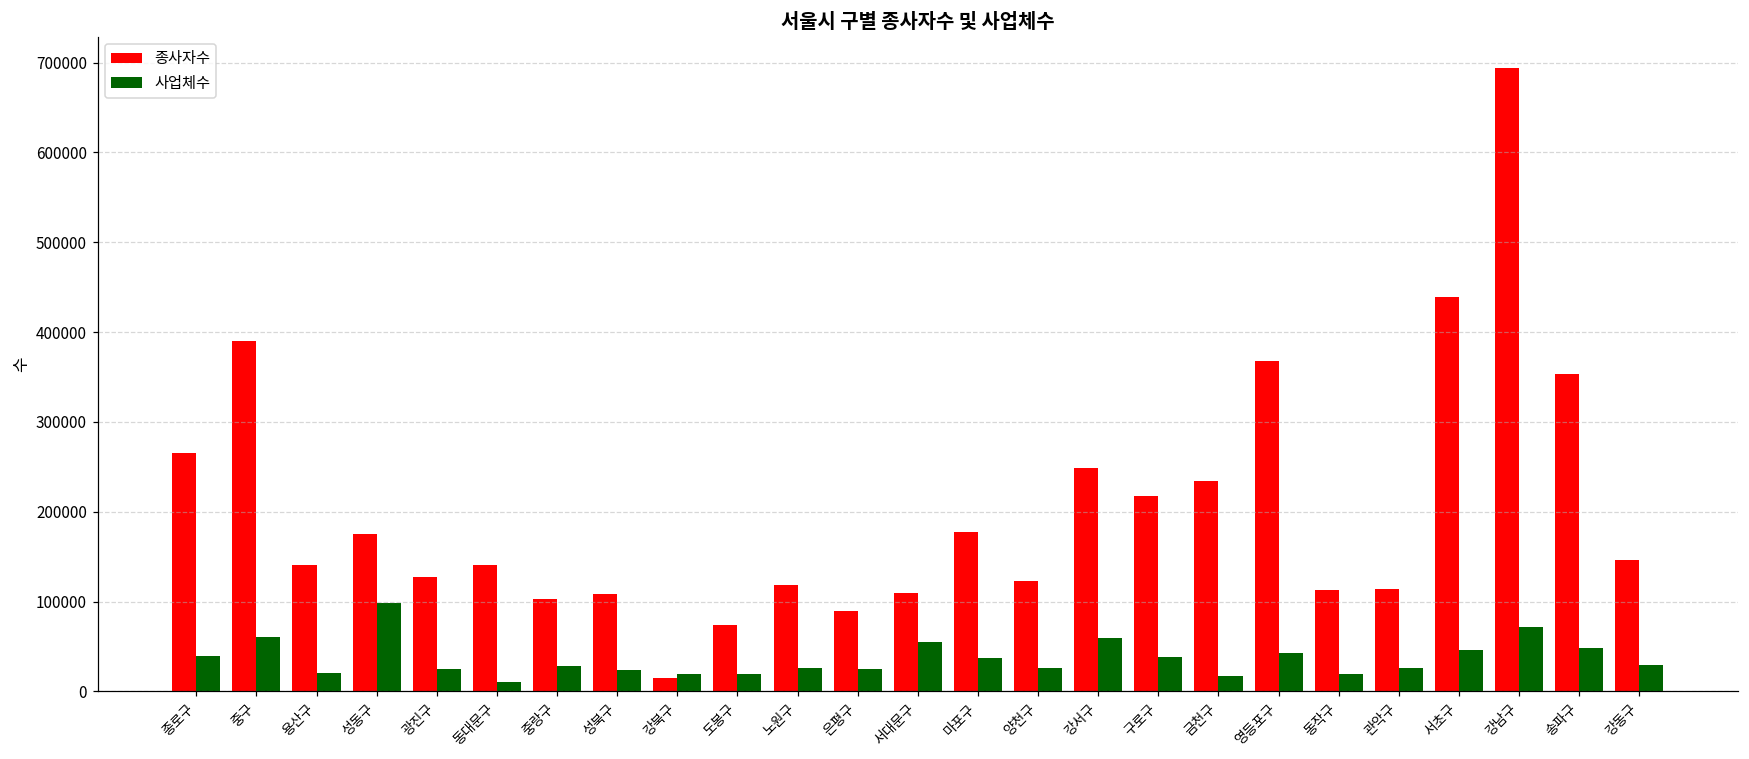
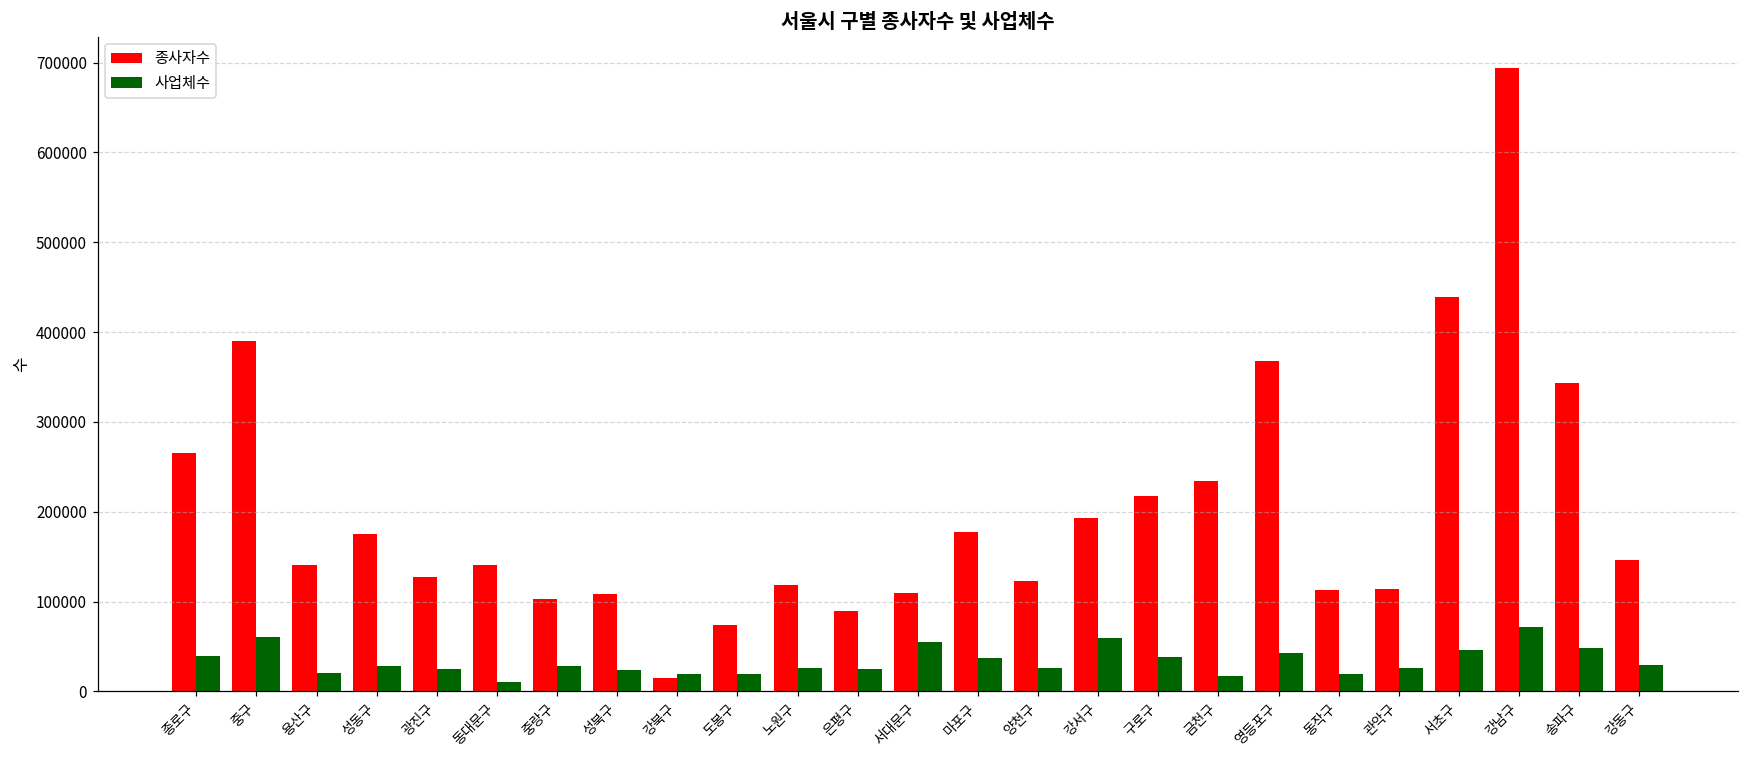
  {
    "종사자수": {
      "종로구": 270000,
      "중구": 390000,
      "용산구": 140000,
      "성동구": 170000,
      "광진구": 130000,
      "동대문구": 140000,
      "중랑구": 100000,
      "성북구": 110000,
      "강북구": 10000,
      "도봉구": 70000,
      "노원구": 120000,
      "은평구": 90000,
      "서대문구": 110000,
      "마포구": 180000,
      "양천구": 120000,
-     "강서구": 250000,
+     "강서구": 190000,
      "구로구": 220000,
      "금천구": 230000,
      "영등포구": 370000,
      "동작구": 110000,
      "관악구": 110000,
      "서초구": 440000,
      "강남구": 690000,
-     "송파구": 350000,
+     "송파구": 340000,
      "강동구": 150000
    },
    "사업체수": {
      "종로구": 40000,
      "중구": 60000,
      "용산구": 20000,
-     "성동구": 100000,
+     "성동구": 30000,
      "광진구": 20000,
      "동대문구": 10000,
      "중랑구": 30000,
      "성북구": 20000,
      "강북구": 20000,
      "도봉구": 20000,
      "노원구": 30000,
      "은평구": 20000,
      "서대문구": 50000,
      "마포구": 40000,
      "양천구": 30000,
      "강서구": 60000,
      "구로구": 40000,
      "금천구": 20000,
      "영등포구": 40000,
      "동작구": 20000,
      "관악구": 30000,
      "서초구": 50000,
      "강남구": 70000,
      "송파구": 50000,
      "강동구": 30000
    }
  }
